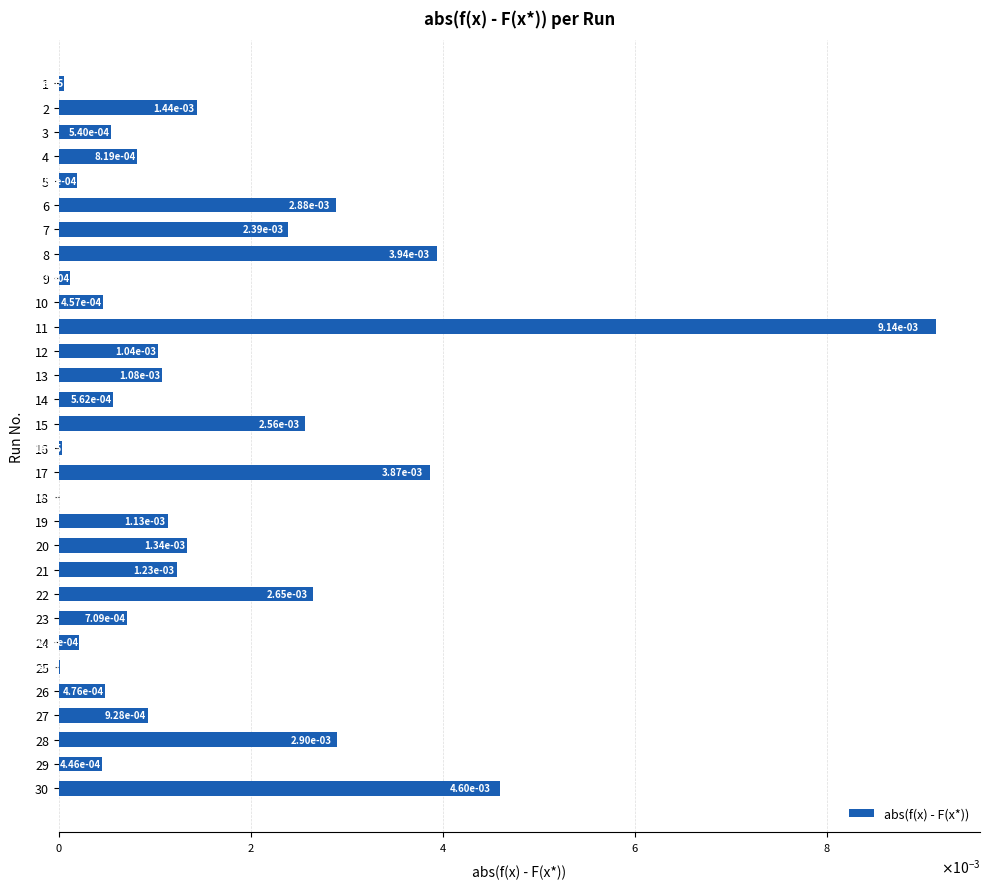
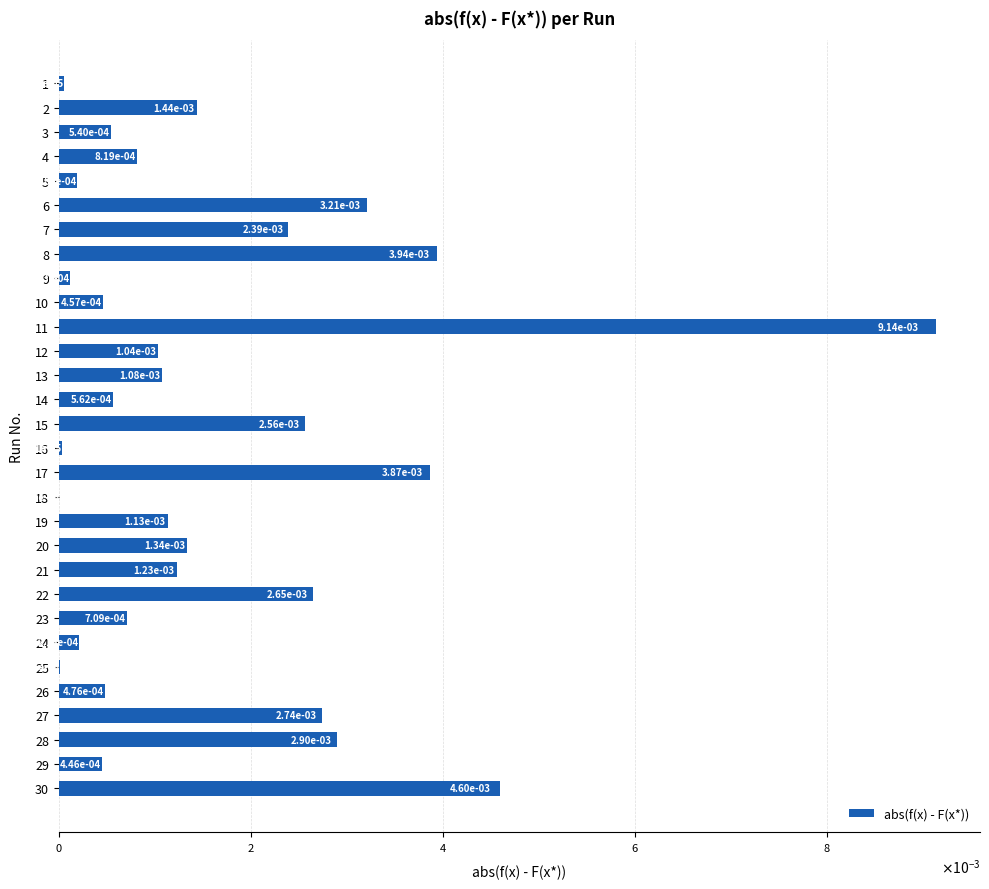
  {
    "2": "1.44e-03",
    "3": "5.40e-04",
    "4": "8.19e-04",
-   "6": "2.88e-03",
+   "6": "3.21e-03",
    "7": "2.39e-03",
    "8": "3.94e-03",
    "10": "4.57e-04",
    "11": "9.14e-03",
    "12": "1.04e-03",
    "13": "1.08e-03",
    "14": "5.62e-04",
    "15": "2.56e-03",
    "17": "3.87e-03",
    "19": "1.13e-03",
    "20": "1.34e-03",
    "21": "1.23e-03",
    "22": "2.65e-03",
    "23": "7.09e-04",
    "24": "2.15e-04",
    "26": "4.76e-04",
-   "27": "9.28e-04",
+   "27": "2.74e-03",
    "28": "2.90e-03",
    "29": "4.46e-04",
    "30": "4.60e-03"
  }
